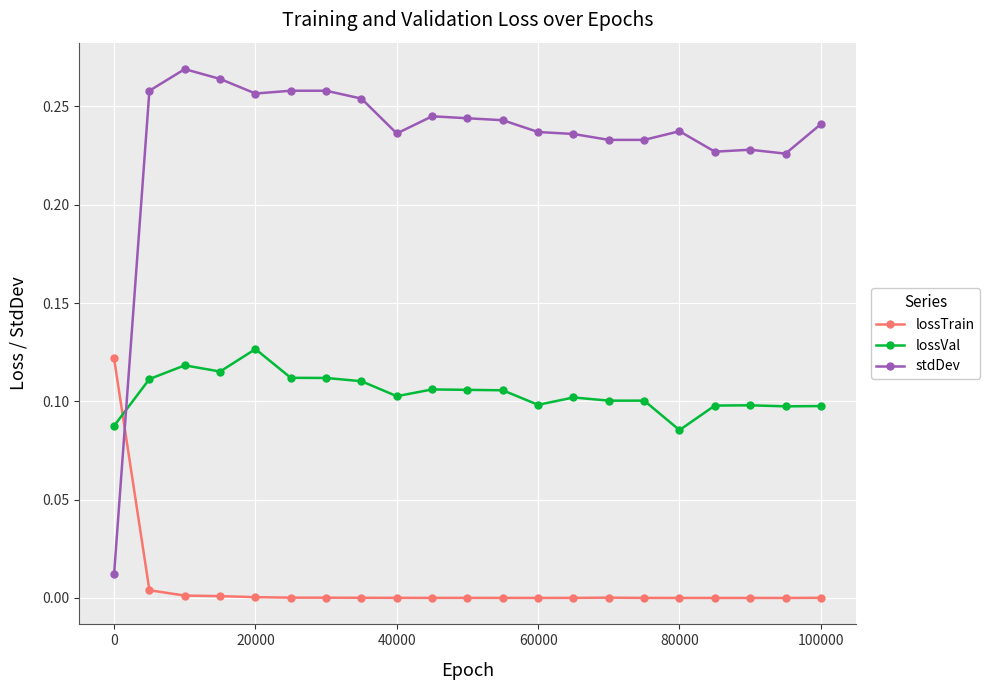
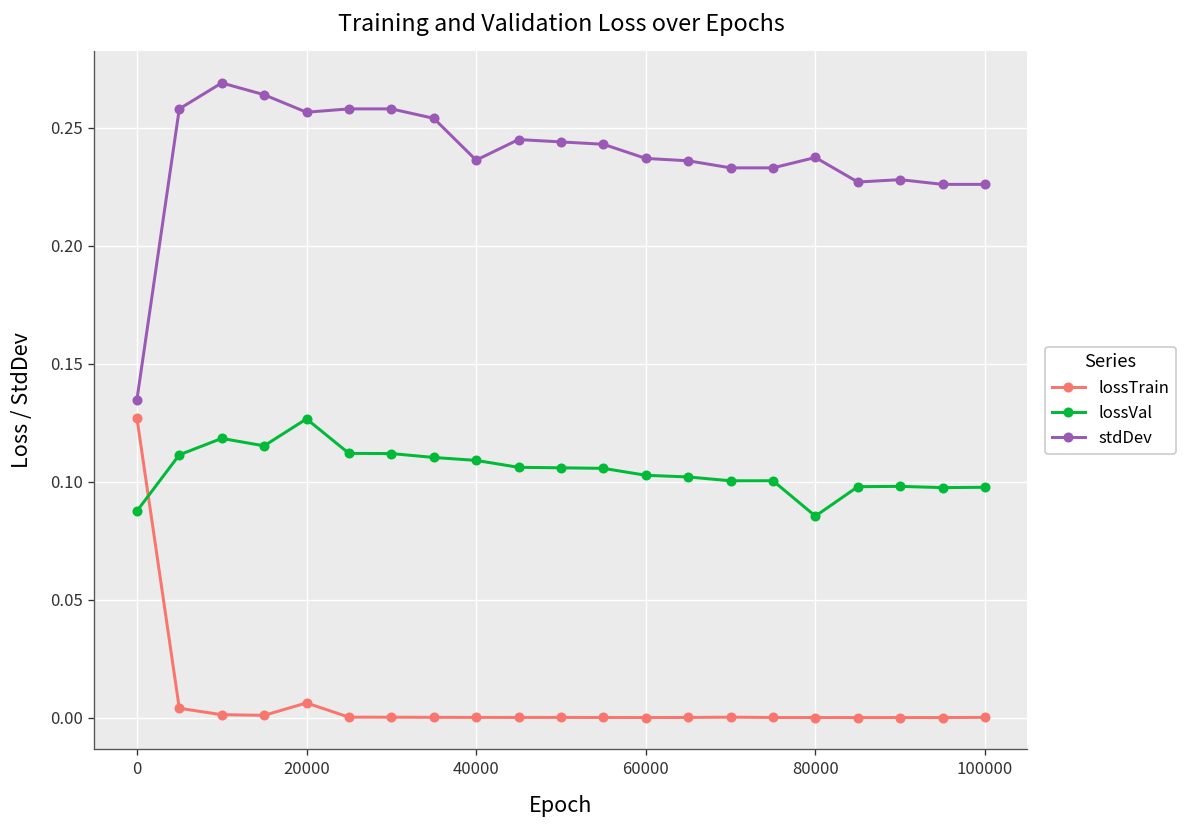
  {
    "lossTrain": {
-     "0": 0.122,
-     "20000": 0.000,
+     "0": 0.127,
+     "20000": 0.006,
      "40000": 0.000,
      "60000": 0.000,
      "80000": 0.000,
      "100000": 0.000
    },
    "lossVal": {
      "0": 0.088,
      "20000": 0.127,
-     "40000": 0.103,
-     "60000": 0.098,
+     "40000": 0.109,
+     "60000": 0.103,
      "80000": 0.085,
      "100000": 0.098
    },
    "stdDev": {
-     "0": 0.012,
+     "0": 0.135,
      "20000": 0.257,
      "40000": 0.236,
      "60000": 0.237,
      "80000": 0.237,
-     "100000": 0.241
+     "100000": 0.226
    }
  }
